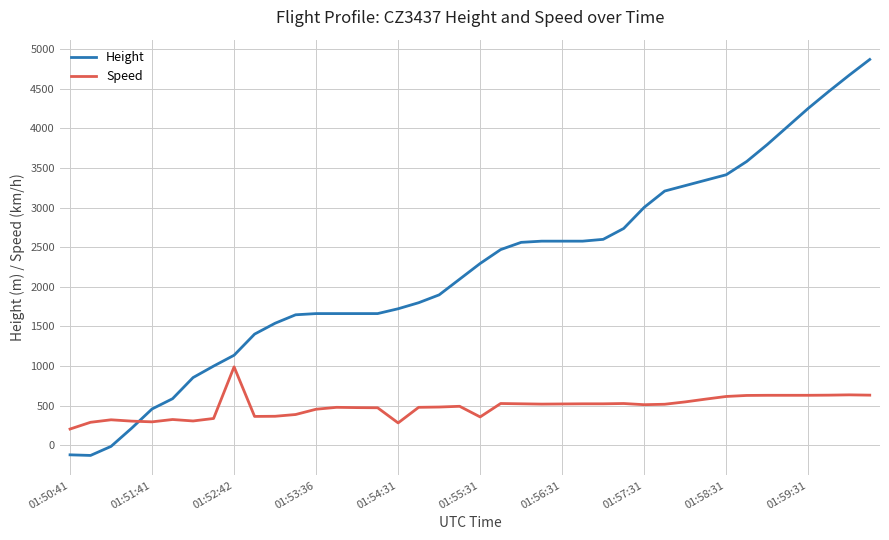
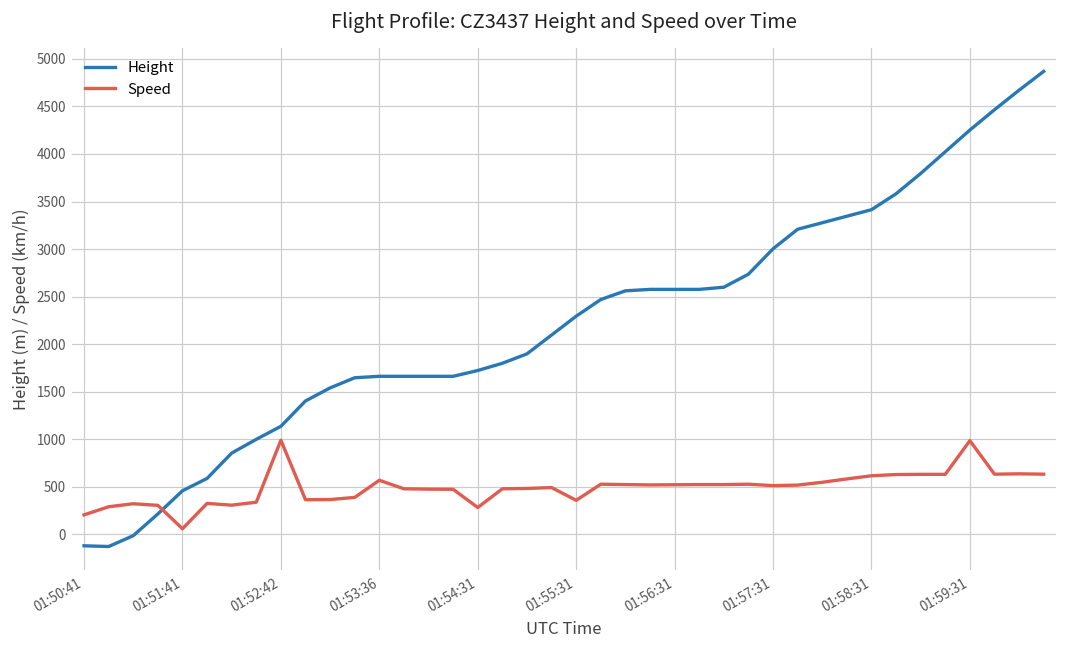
  {
    "Height": {
      "01:50:41": -100,
      "01:51:41": 500,
      "01:52:42": 1100,
      "01:53:36": 1700,
      "01:54:31": 1700,
      "01:55:31": 2300,
      "01:56:31": 2600,
      "01:57:31": 3000,
      "01:58:31": 3400,
      "01:59:31": 4300
    },
    "Speed": {
      "01:50:41": 200,
-     "01:51:41": 300,
+     "01:51:41": 100,
      "01:52:42": 1000,
-     "01:53:36": 500,
+     "01:53:36": 600,
      "01:54:31": 300,
      "01:55:31": 400,
      "01:56:31": 500,
      "01:57:31": 500,
      "01:58:31": 600,
-     "01:59:31": 600
+     "01:59:31": 1000
    }
  }
